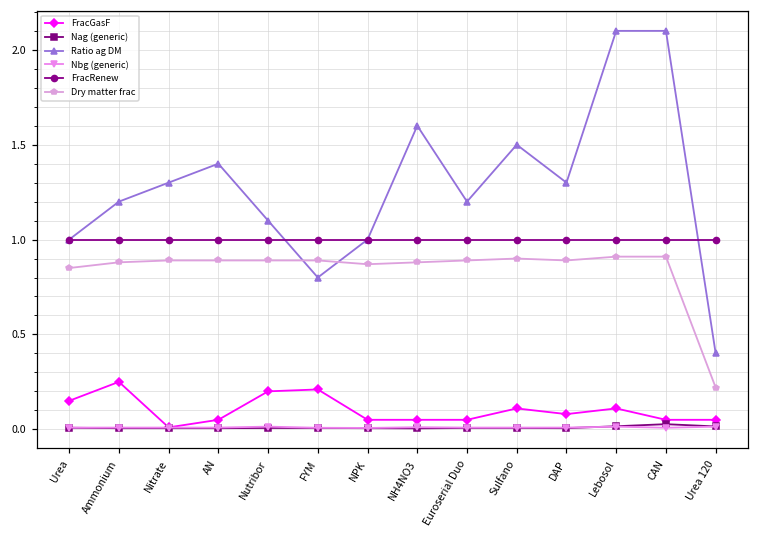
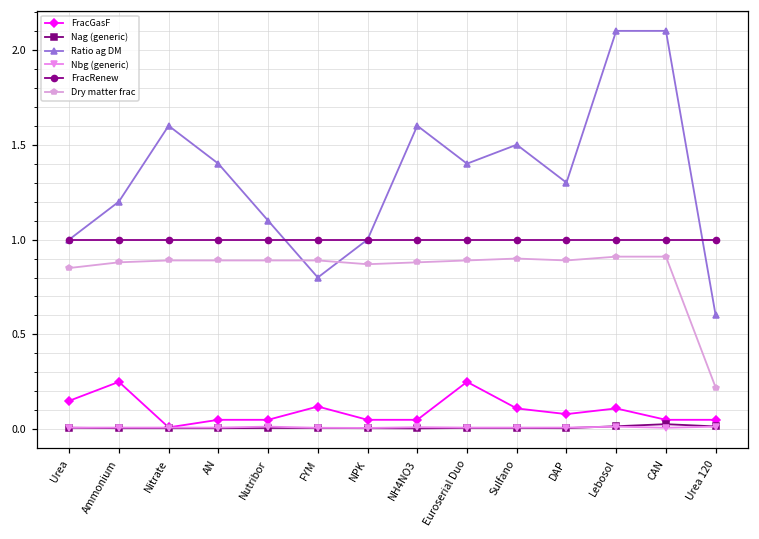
  {
    "FracGasF": {
      "Urea": 0.15,
      "Ammonium": 0.25,
      "AN": 0.05,
-     "Nutribor": 0.20,
-     "FYM": 0.21,
+     "Nutribor": 0.05,
+     "FYM": 0.12,
      "NPK": 0.05,
      "NH4NO3": 0.05,
-     "Euroserial Duo": 0.05,
+     "Euroserial Duo": 0.25,
      "Sulfano": 0.11,
      "DAP": 0.08,
      "Lebosol": 0.11,
      "CAN": 0.05,
      "Urea 120": 0.05
    },
    "Ratio ag DM": {
      "Ammonium": 1.2,
-     "Nitrate": 1.3,
+     "Nitrate": 1.6,
      "AN": 1.4,
      "Nutribor": 1.1,
      "FYM": 0.8,
      "NH4NO3": 1.6,
-     "Euroserial Duo": 1.2,
+     "Euroserial Duo": 1.4,
      "Sulfano": 1.5,
      "DAP": 1.3,
      "Lebosol": 2.1,
      "CAN": 2.1,
-     "Urea 120": 0.4
+     "Urea 120": 0.6
    }
  }
